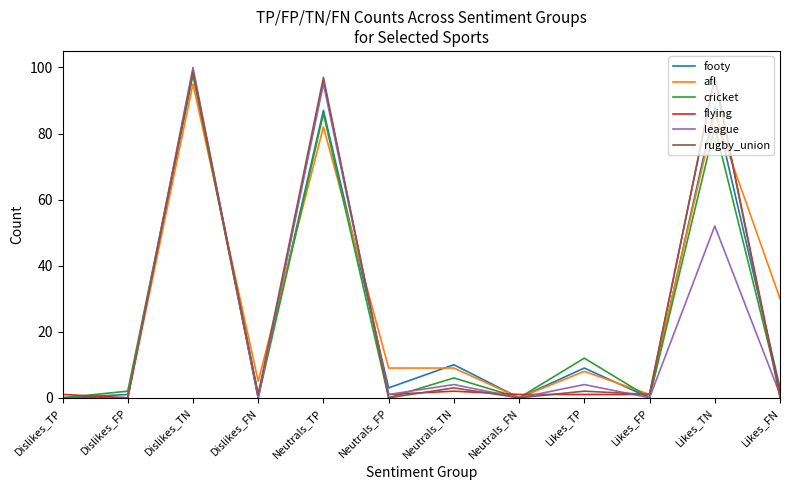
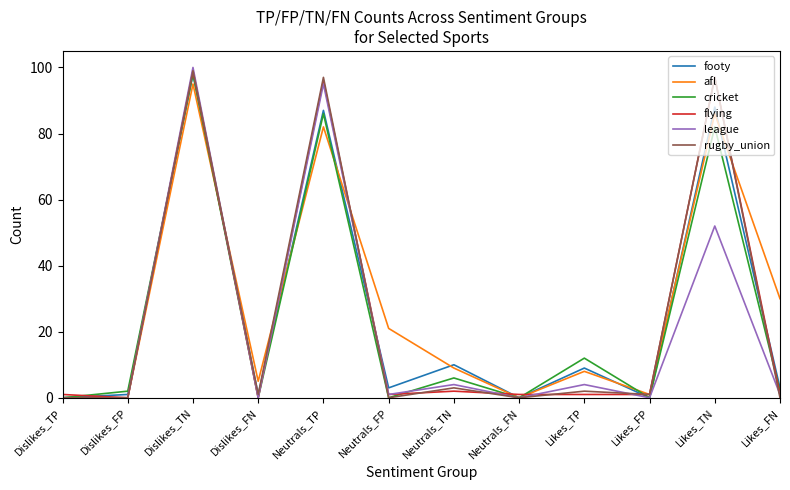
  {
    "footy": {
      "Dislikes_FP": 1,
      "Neutrals_TP": 87,
      "Neutrals_FP": 3,
      "Neutrals_TN": 10,
      "Likes_TP": 9,
      "Likes_FN": 3
    },
    "afl": {
      "Dislikes_TN": 95,
      "Dislikes_FN": 5,
      "Neutrals_TP": 82,
-     "Neutrals_FP": 9,
+     "Neutrals_FP": 21,
      "Neutrals_TN": 9,
      "Likes_TP": 8,
      "Likes_FN": 30
    },
    "cricket": {
      "Dislikes_FP": 2,
      "Neutrals_TP": 86,
      "Neutrals_TN": 6,
      "Likes_TP": 12,
      "Likes_FN": 2
    },
    "flying": {
      "Dislikes_TP": 1,
      "Neutrals_TP": 96,
      "Neutrals_TN": 2,
      "Neutrals_FN": 1,
      "Likes_TP": 1
    },
    "league": {
      "Dislikes_TN": 100,
      "Neutrals_TP": 95,
      "Neutrals_TN": 4,
      "Likes_TP": 4,
      "Likes_TN": 52
    },
    "rugby_union": {
      "Neutrals_TP": 97,
      "Neutrals_TN": 3,
      "Likes_TP": 2,
      "Likes_FN": 0
    }
  }
